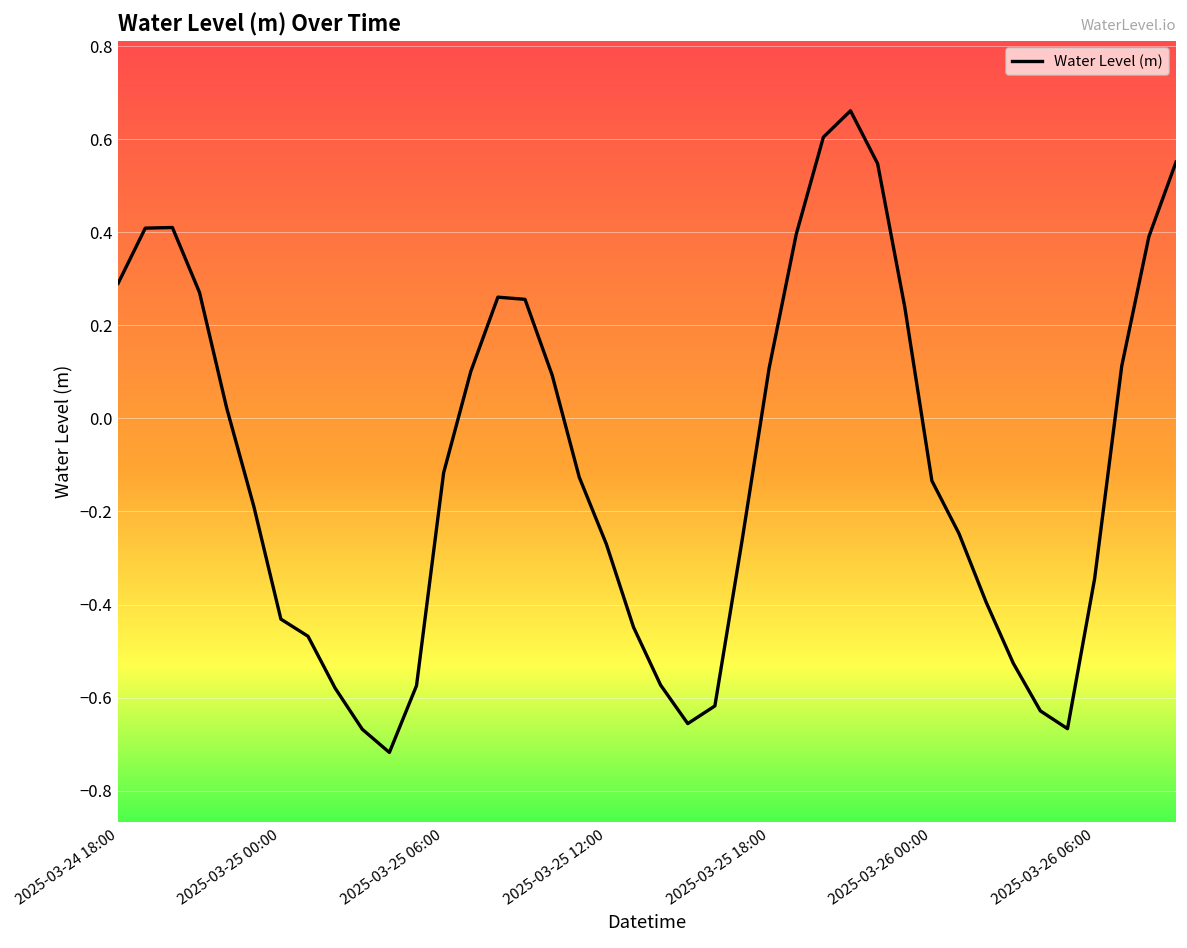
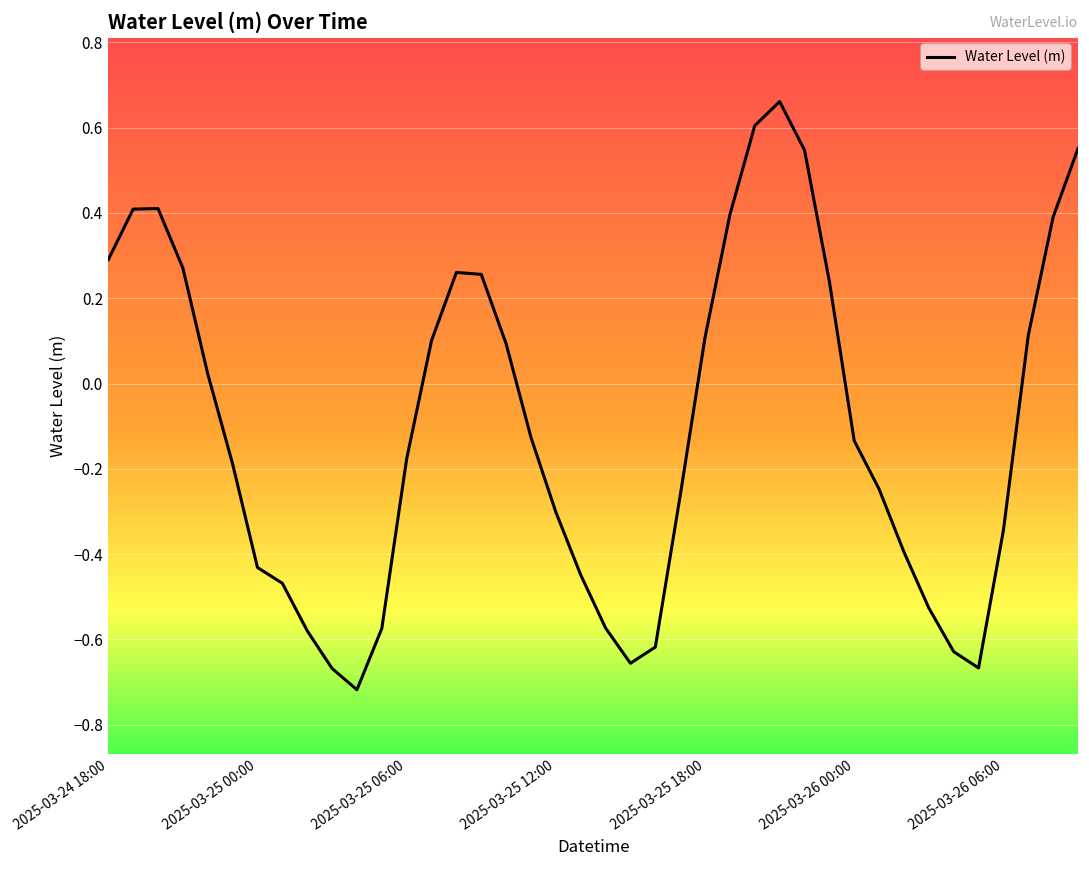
  {
    "2025-03-24 18:00": 0.29,
    "2025-03-25 00:00": -0.43,
-   "2025-03-25 06:00": -0.12,
-   "2025-03-25 12:00": -0.27,
+   "2025-03-25 06:00": -0.18,
+   "2025-03-25 12:00": -0.30,
    "2025-03-25 18:00": 0.11,
    "2025-03-26 00:00": -0.13,
    "2025-03-26 06:00": -0.34
  }
